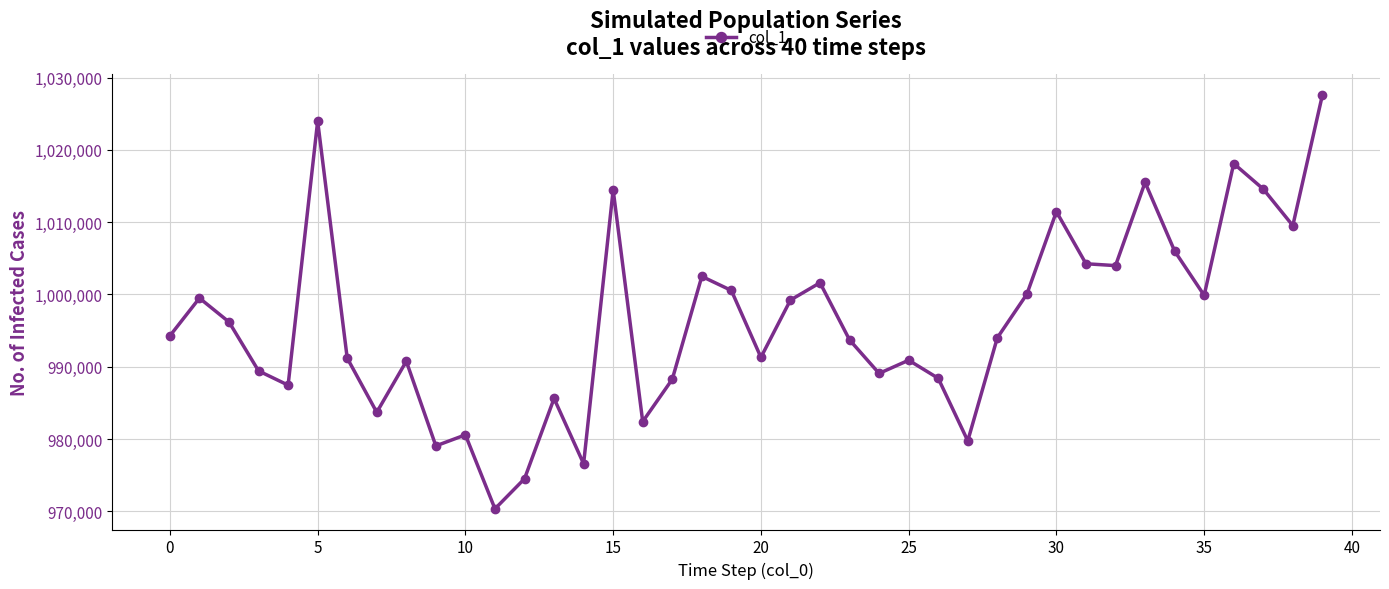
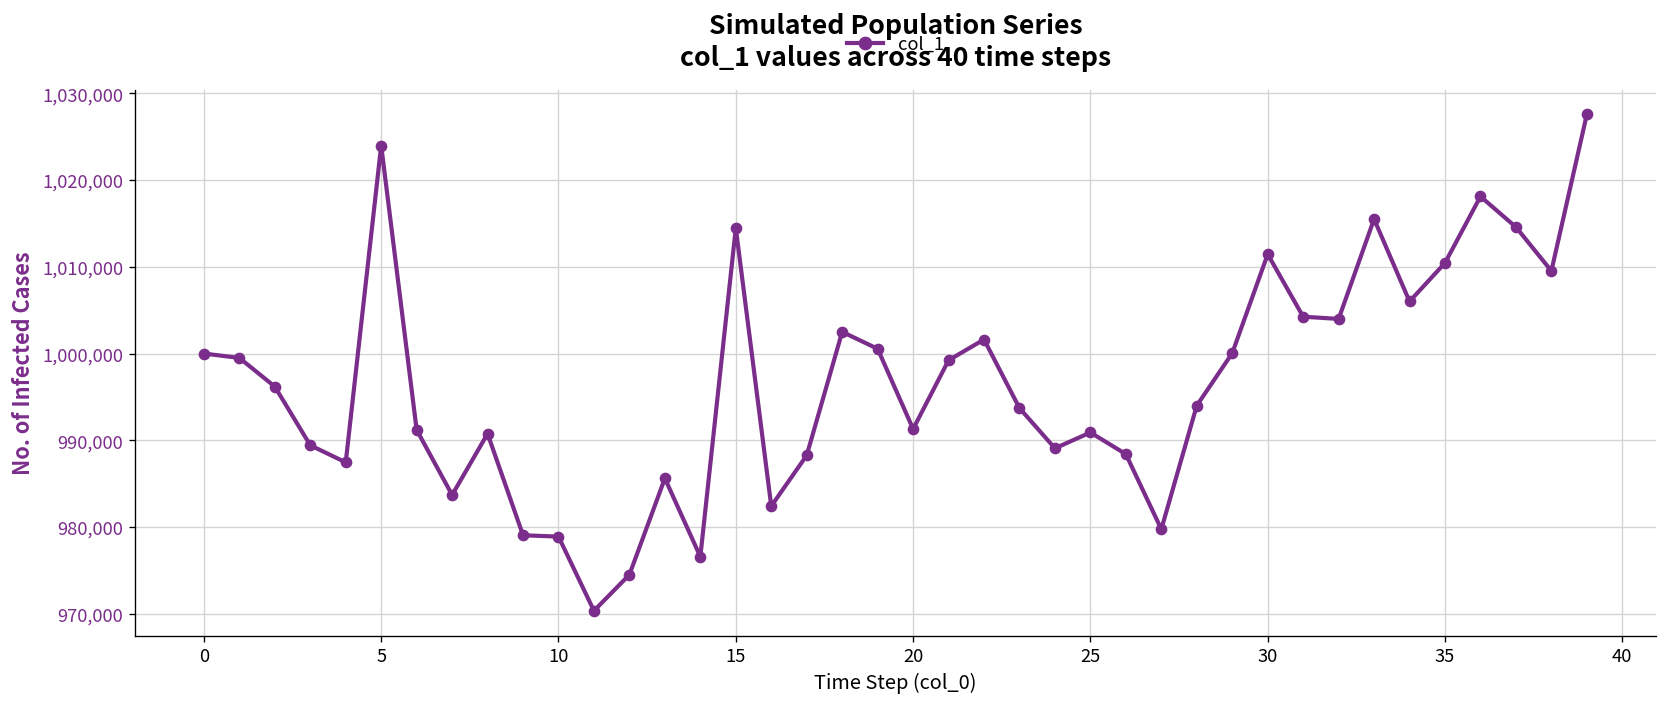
  {
-   "0": "994,000",
+   "0": "1,000,000",
    "5": "1,024,000",
-   "10": "981,000",
+   "10": "979,000",
    "15": "1,014,000",
    "20": "991,000",
    "25": "991,000",
    "30": "1,011,000",
-   "35": "1,000,000"
+   "35": "1,010,000"
  }
